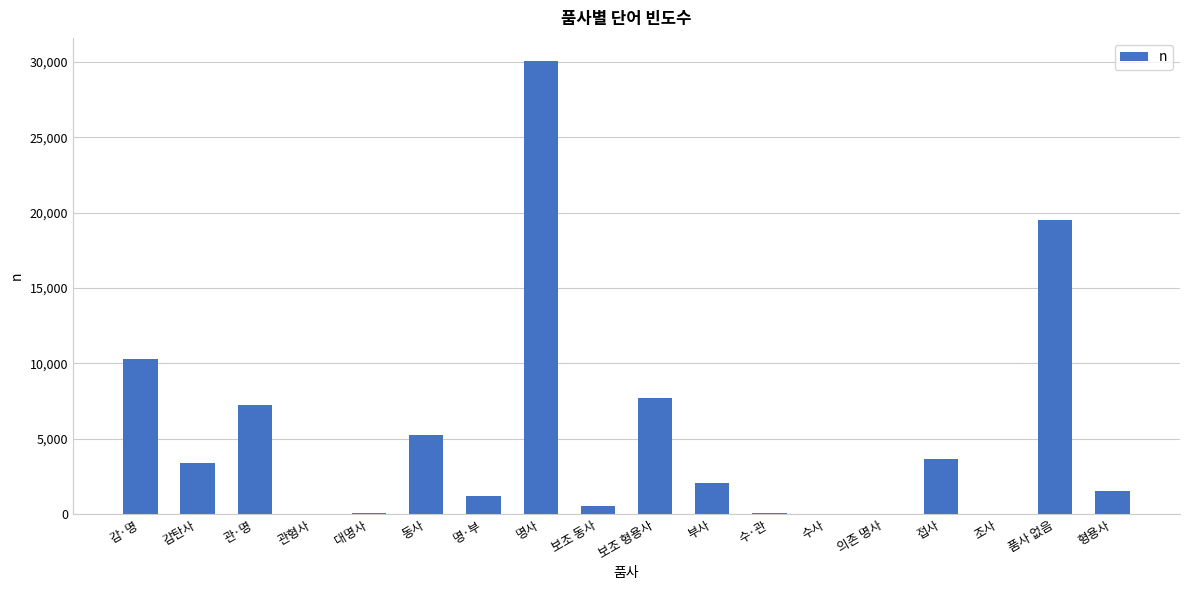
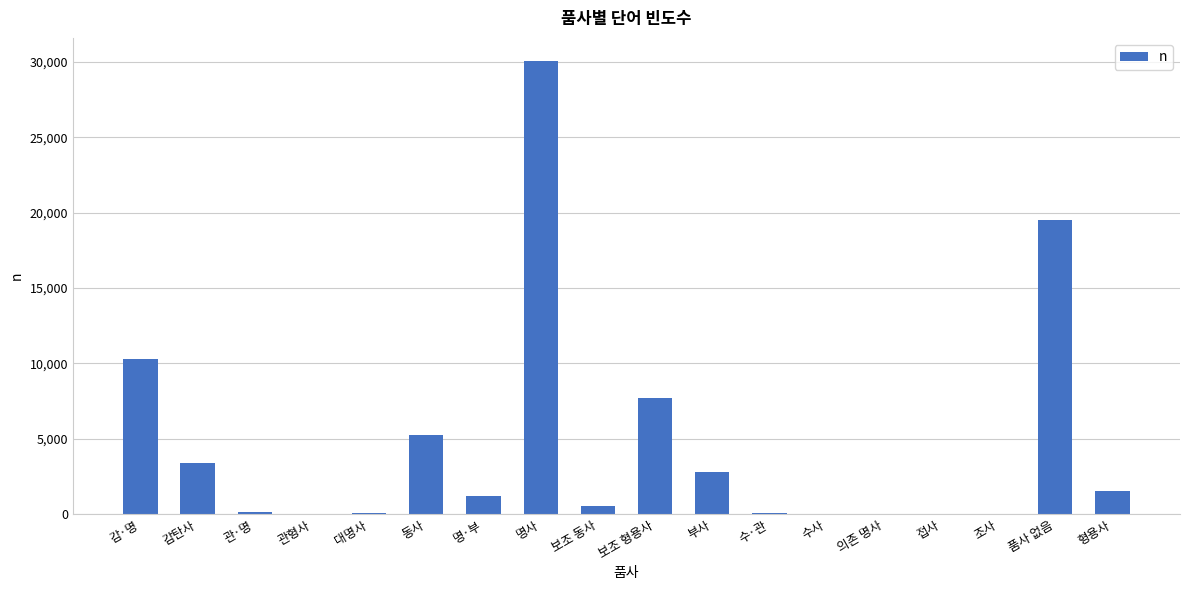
  {
    "감·명": "10,300",
    "감탄사": "3,400",
-   "관·명": "7,200",
+   "관·명": "100",
    "동사": "5,200",
    "명·부": "1,200",
    "명사": "30,100",
    "보조 동사": "500",
    "보조 형용사": "7,700",
-   "부사": "2,100",
-   "접사": "3,700",
+   "부사": "2,800",
+   "접사": "0",
    "품사 없음": "19,500",
    "형용사": "1,500"
  }
